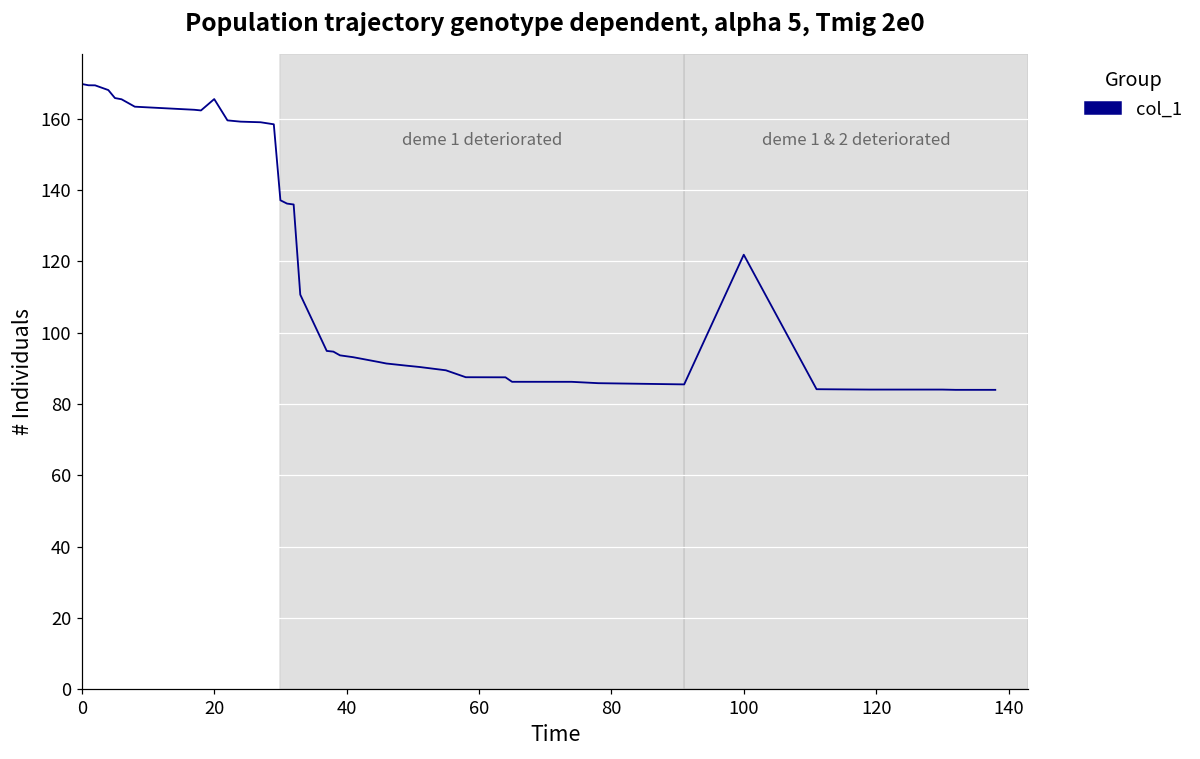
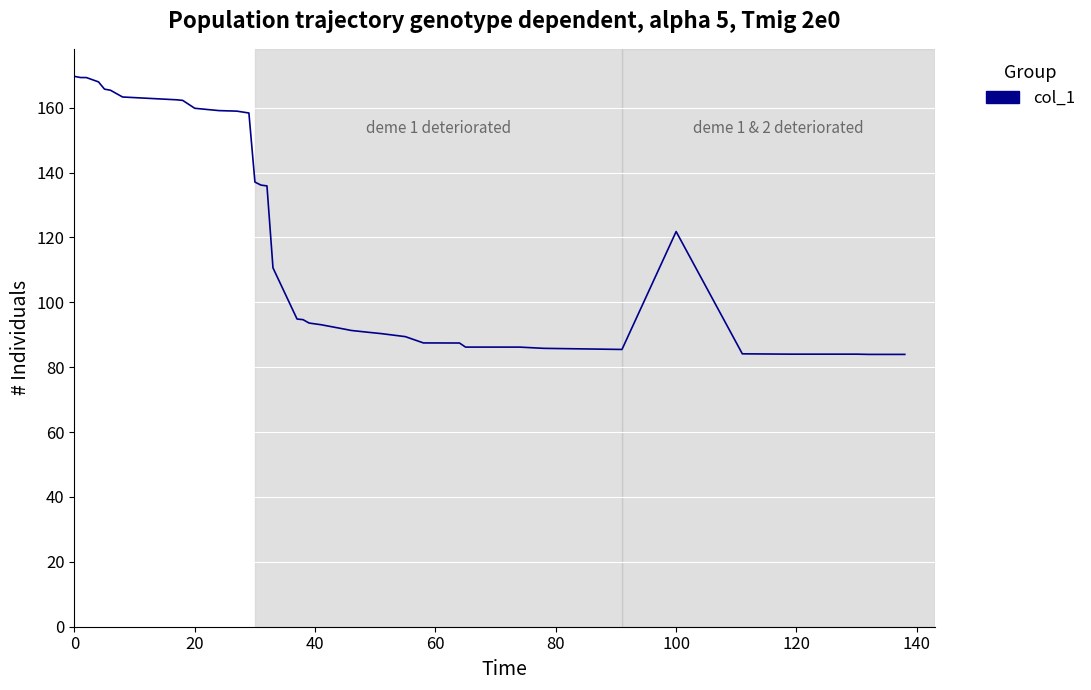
  {
    "0": 170,
-   "20": 165,
+   "20": 160,
    "100": 122
  }
